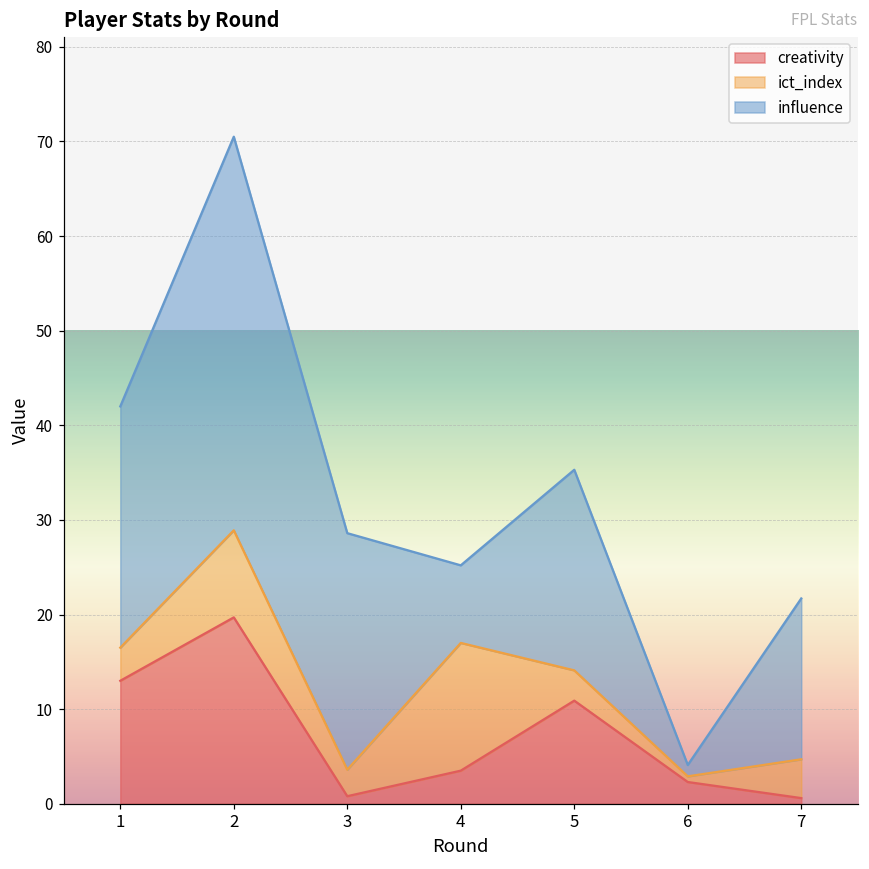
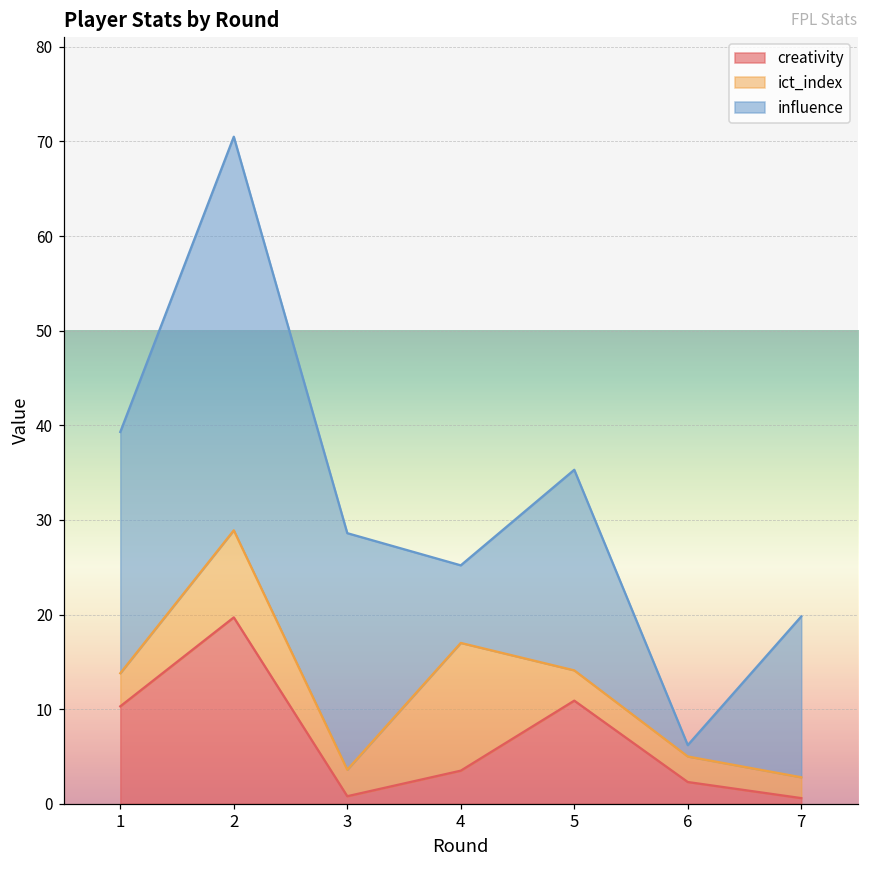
  {
    "creativity": {
-     "1": 13,
+     "1": 10,
      "2": 20,
      "3": 1,
      "4": 4,
      "5": 11,
      "6": 2,
      "7": 1
    },
    "ict_index": {
      "1": 4,
      "2": 9,
      "3": 3,
      "4": 14,
      "5": 3,
-     "6": 1,
-     "7": 4
+     "6": 3,
+     "7": 2
    },
    "influence": {
      "1": 25,
      "2": 42,
      "3": 25,
      "4": 8,
      "5": 21,
      "6": 1,
      "7": 17
    }
  }
